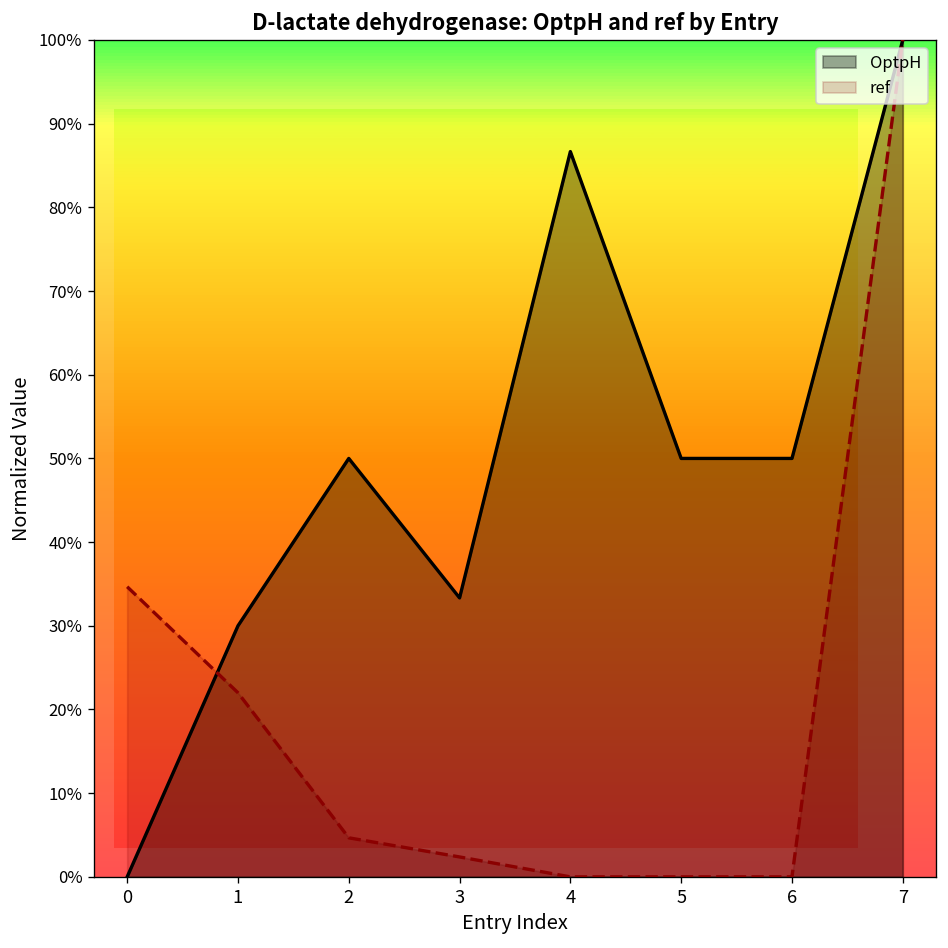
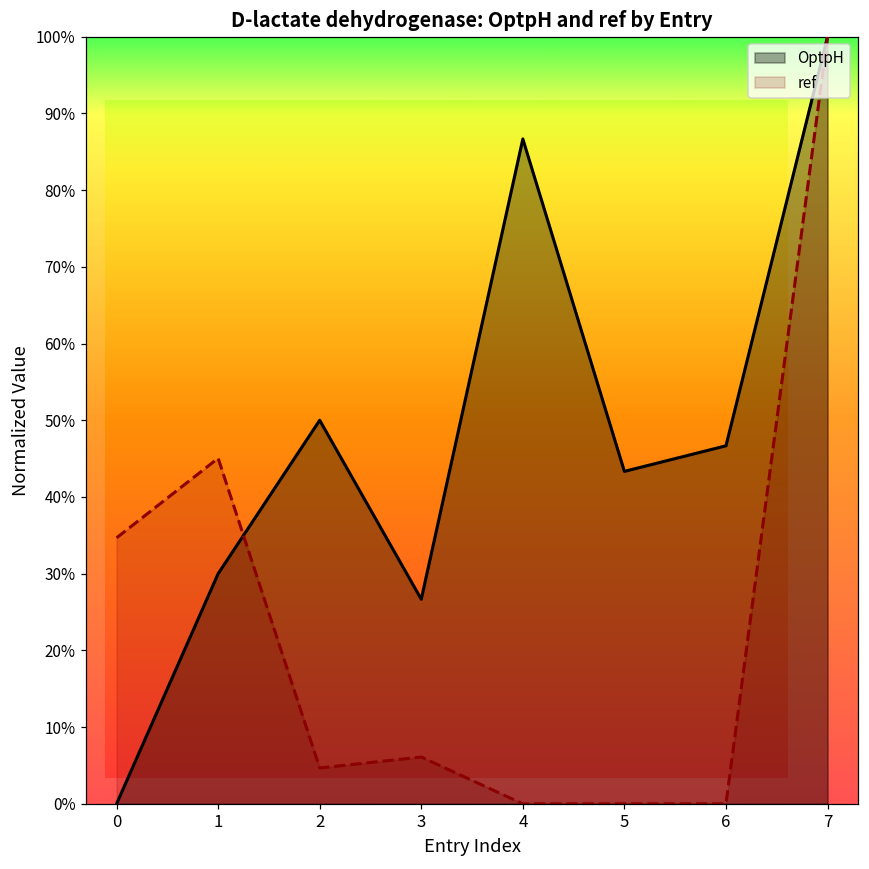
  {
    "OptpH": {
      "0": "0%",
      "1": "30%",
      "2": "50%",
-     "3": "33%",
+     "3": "27%",
      "4": "87%",
-     "5": "50%",
-     "6": "50%"
+     "5": "43%",
+     "6": "47%"
    },
    "ref": {
      "0": "35%",
-     "1": "22%",
+     "1": "45%",
      "2": "5%",
-     "3": "2%",
+     "3": "6%",
      "4": "0%",
      "5": "0%",
      "6": "0%"
    }
  }
